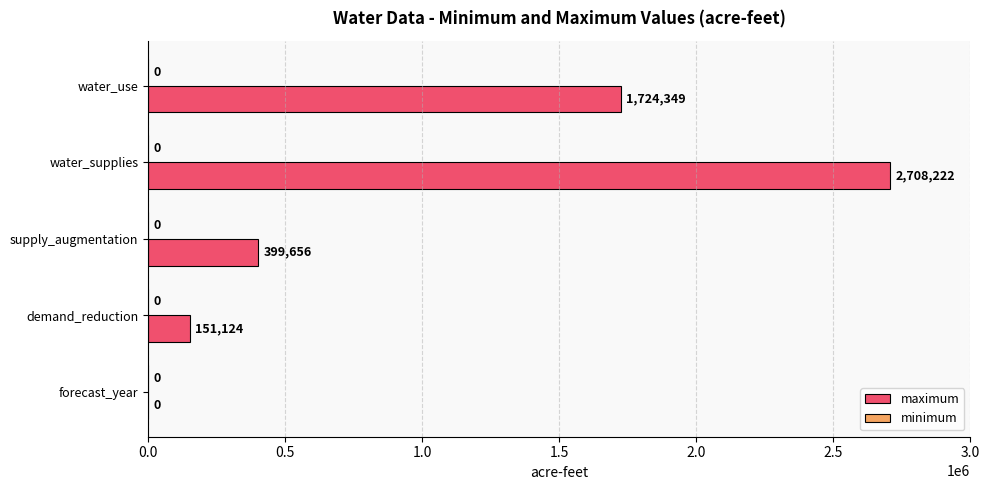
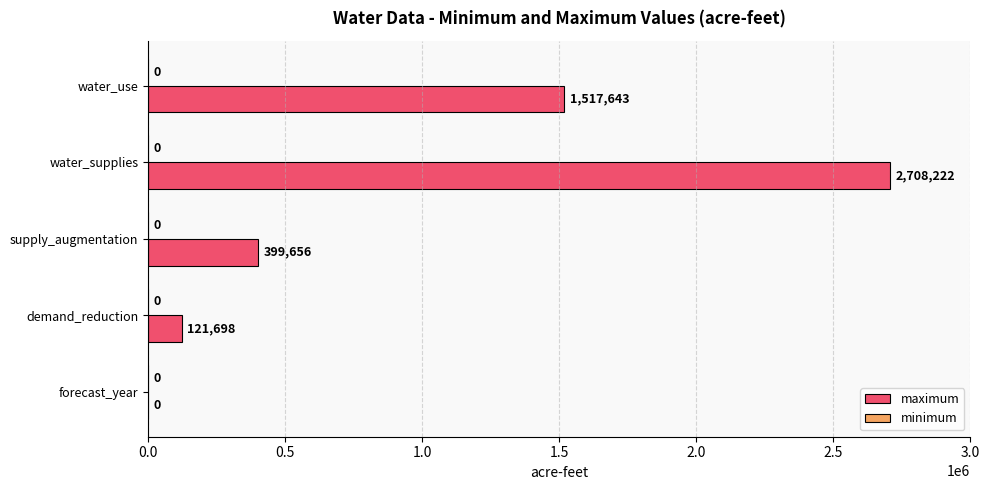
  {
    "maximum": {
-     "water_use": "1,724,349",
+     "water_use": "1,517,643",
      "water_supplies": "2,708,222",
      "supply_augmentation": "399,656",
-     "demand_reduction": "151,124",
+     "demand_reduction": "121,698",
      "forecast_year": "0"
    },
    "minimum": {
      "water_use": "0",
      "water_supplies": "0",
      "supply_augmentation": "0",
      "demand_reduction": "0",
      "forecast_year": "0"
    }
  }
